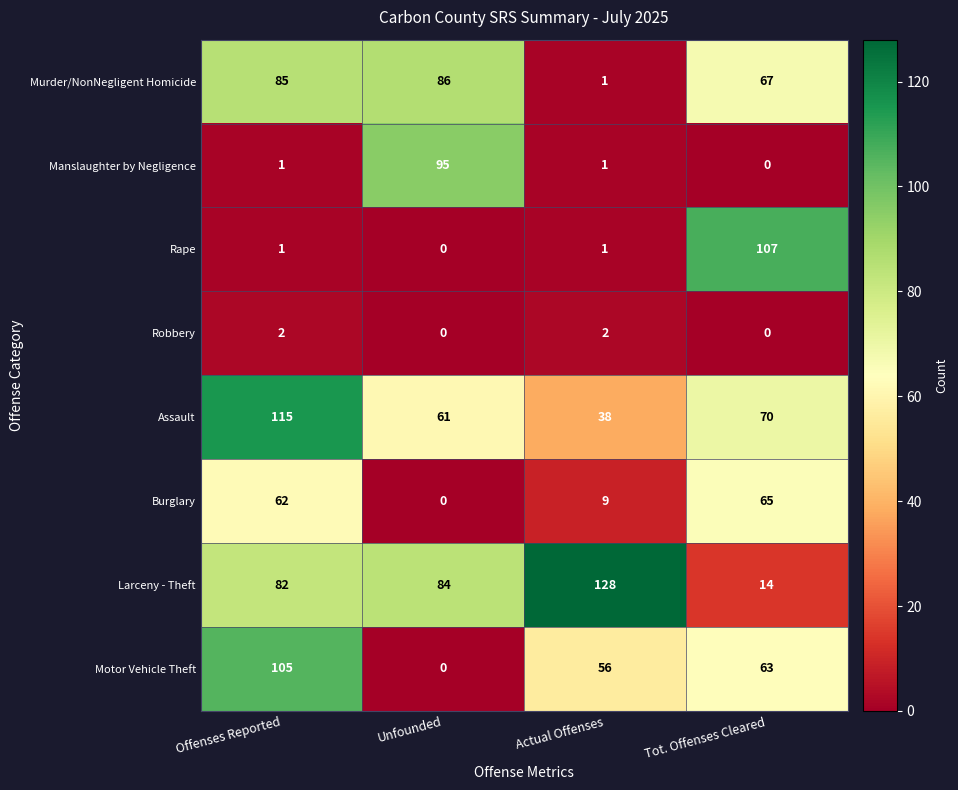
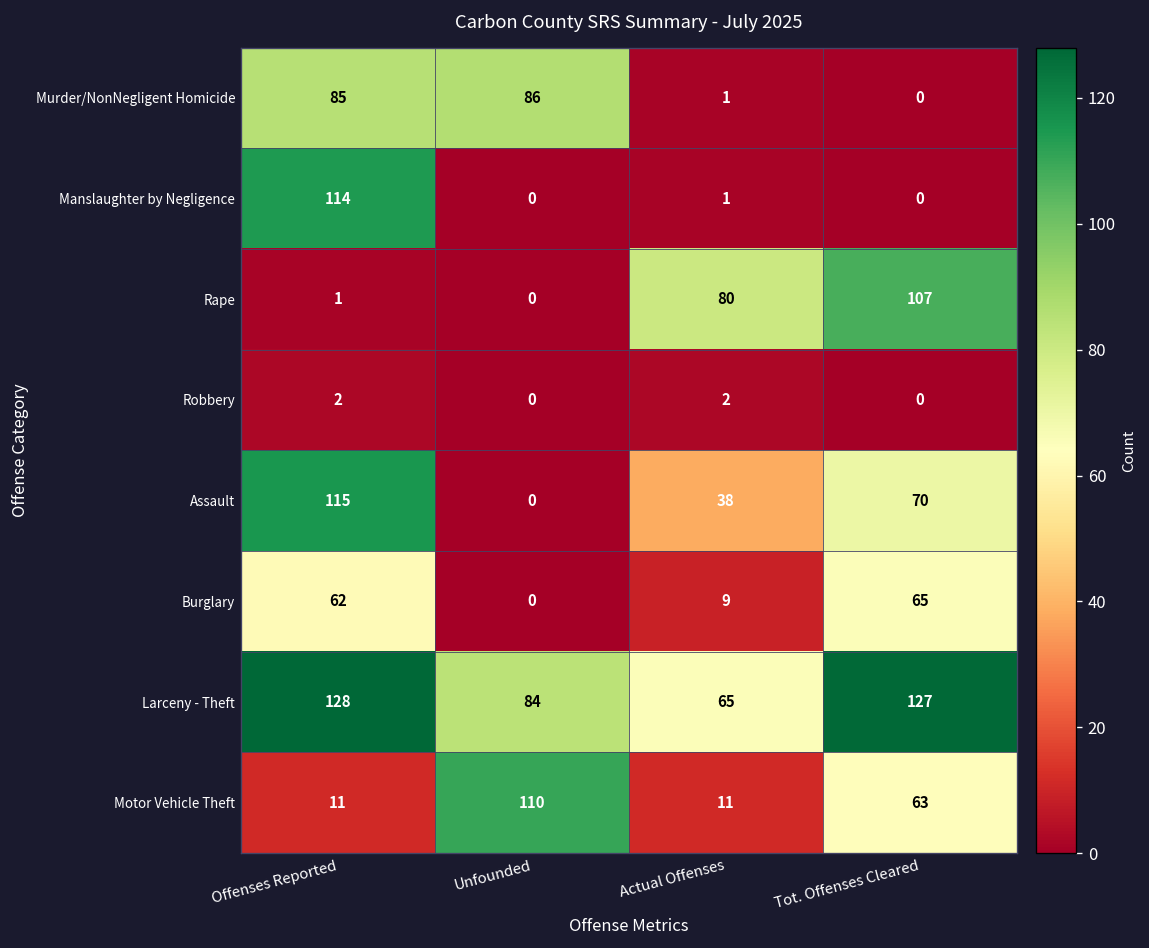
  {
    "Murder/NonNegligent Homicide": {
      "Offenses Reported": 85,
      "Unfounded": 86,
      "Actual Offenses": 1,
-     "Tot. Offenses Cleared": 67
+     "Tot. Offenses Cleared": 0
    },
    "Manslaughter by Negligence": {
-     "Offenses Reported": 1,
-     "Unfounded": 95,
+     "Offenses Reported": 114,
+     "Unfounded": 0,
      "Actual Offenses": 1,
      "Tot. Offenses Cleared": 0
    },
    "Rape": {
      "Offenses Reported": 1,
      "Unfounded": 0,
-     "Actual Offenses": 1,
+     "Actual Offenses": 80,
      "Tot. Offenses Cleared": 107
    },
    "Robbery": {
      "Offenses Reported": 2,
      "Unfounded": 0,
      "Actual Offenses": 2,
      "Tot. Offenses Cleared": 0
    },
    "Assault": {
      "Offenses Reported": 115,
-     "Unfounded": 61,
+     "Unfounded": 0,
      "Actual Offenses": 38,
      "Tot. Offenses Cleared": 70
    },
    "Burglary": {
      "Offenses Reported": 62,
      "Unfounded": 0,
      "Actual Offenses": 9,
      "Tot. Offenses Cleared": 65
    },
    "Larceny - Theft": {
-     "Offenses Reported": 82,
+     "Offenses Reported": 128,
      "Unfounded": 84,
-     "Actual Offenses": 128,
-     "Tot. Offenses Cleared": 14
+     "Actual Offenses": 65,
+     "Tot. Offenses Cleared": 127
    },
    "Motor Vehicle Theft": {
-     "Offenses Reported": 105,
-     "Unfounded": 0,
-     "Actual Offenses": 56,
+     "Offenses Reported": 11,
+     "Unfounded": 110,
+     "Actual Offenses": 11,
      "Tot. Offenses Cleared": 63
    }
  }
